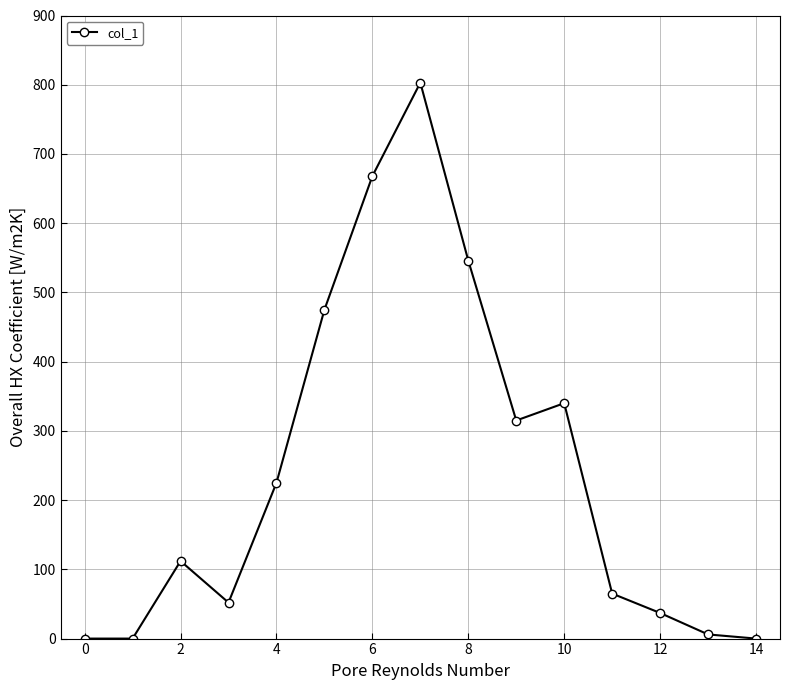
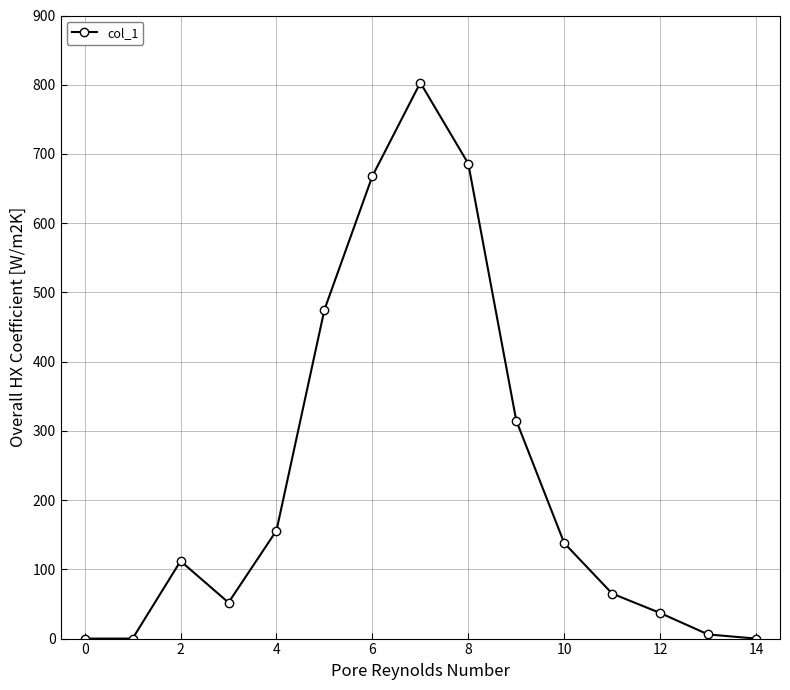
  {
    "0": 0,
    "2": 110,
-   "4": 230,
+   "4": 160,
    "6": 670,
-   "8": 550,
-   "10": 340,
+   "8": 690,
+   "10": 140,
    "12": 40,
    "14": 0
  }
